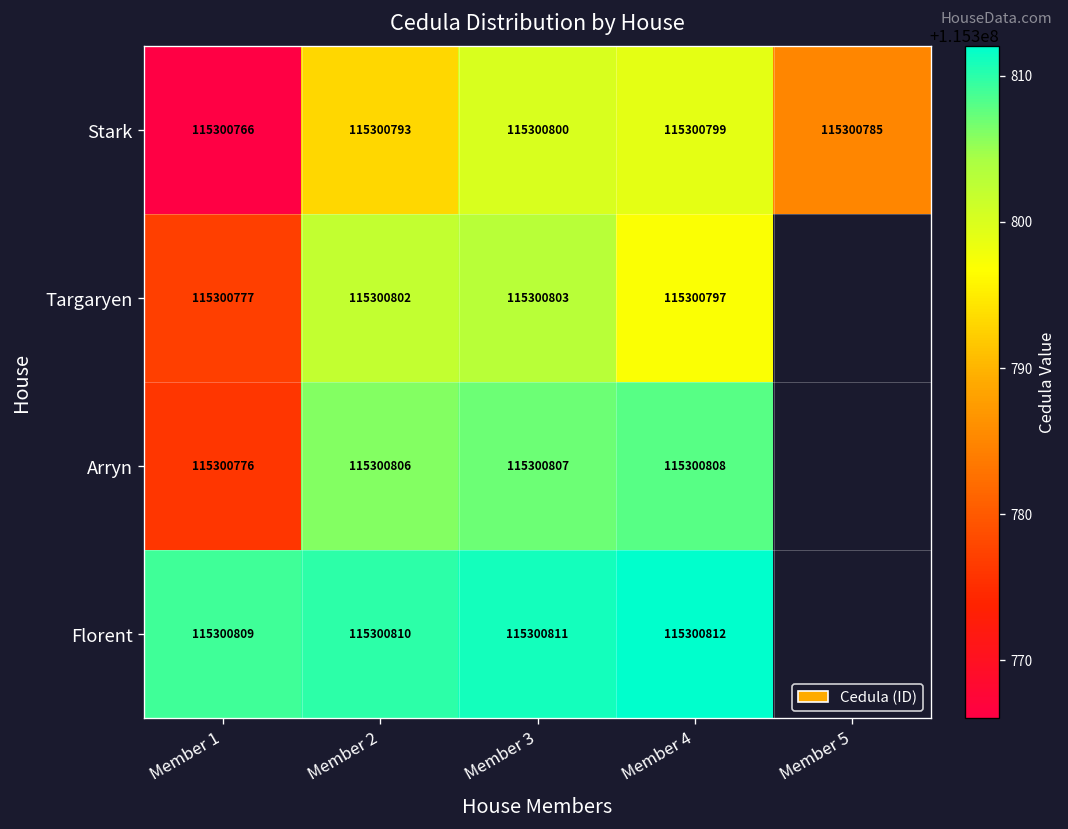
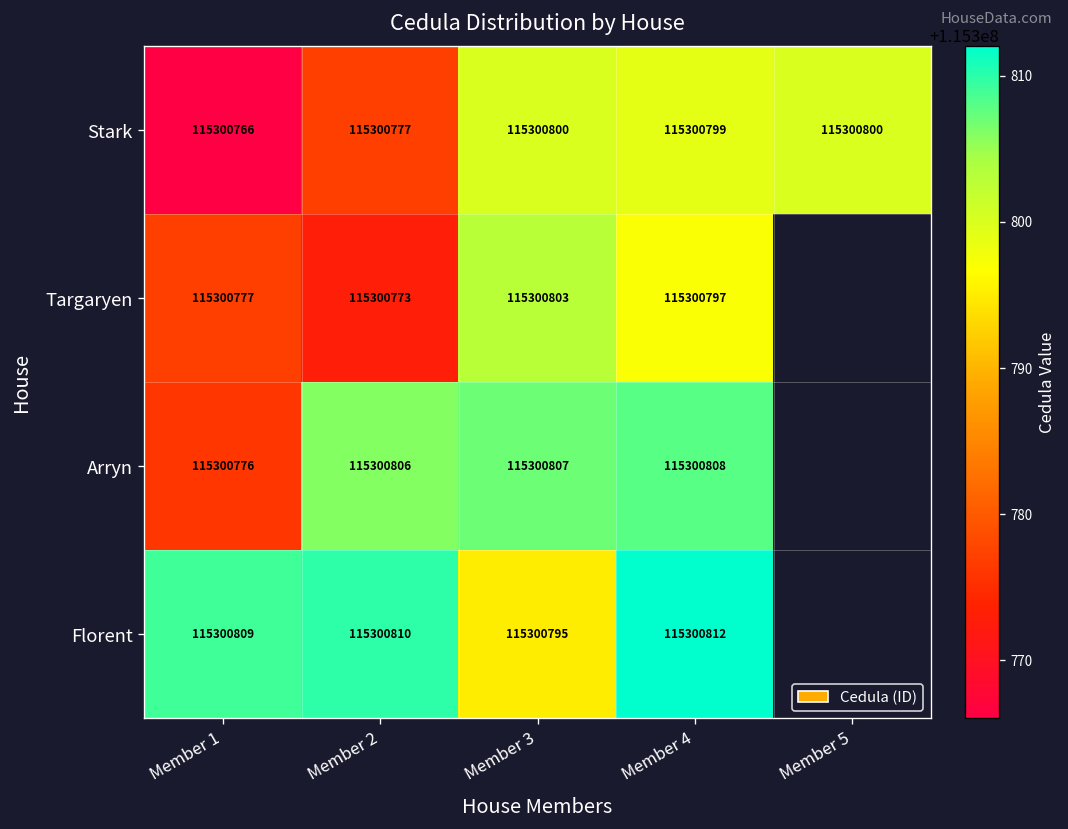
  {
    "Stark": {
      "Member 1": 115300766,
-     "Member 2": 115300793,
+     "Member 2": 115300777,
      "Member 3": 115300800,
      "Member 4": 115300799,
-     "Member 5": 115300785
+     "Member 5": 115300800
    },
    "Targaryen": {
      "Member 1": 115300777,
-     "Member 2": 115300802,
+     "Member 2": 115300773,
      "Member 3": 115300803,
      "Member 4": 115300797
    },
    "Arryn": {
      "Member 1": 115300776,
      "Member 2": 115300806,
      "Member 3": 115300807,
      "Member 4": 115300808
    },
    "Florent": {
      "Member 1": 115300809,
      "Member 2": 115300810,
-     "Member 3": 115300811,
+     "Member 3": 115300795,
      "Member 4": 115300812
    }
  }
